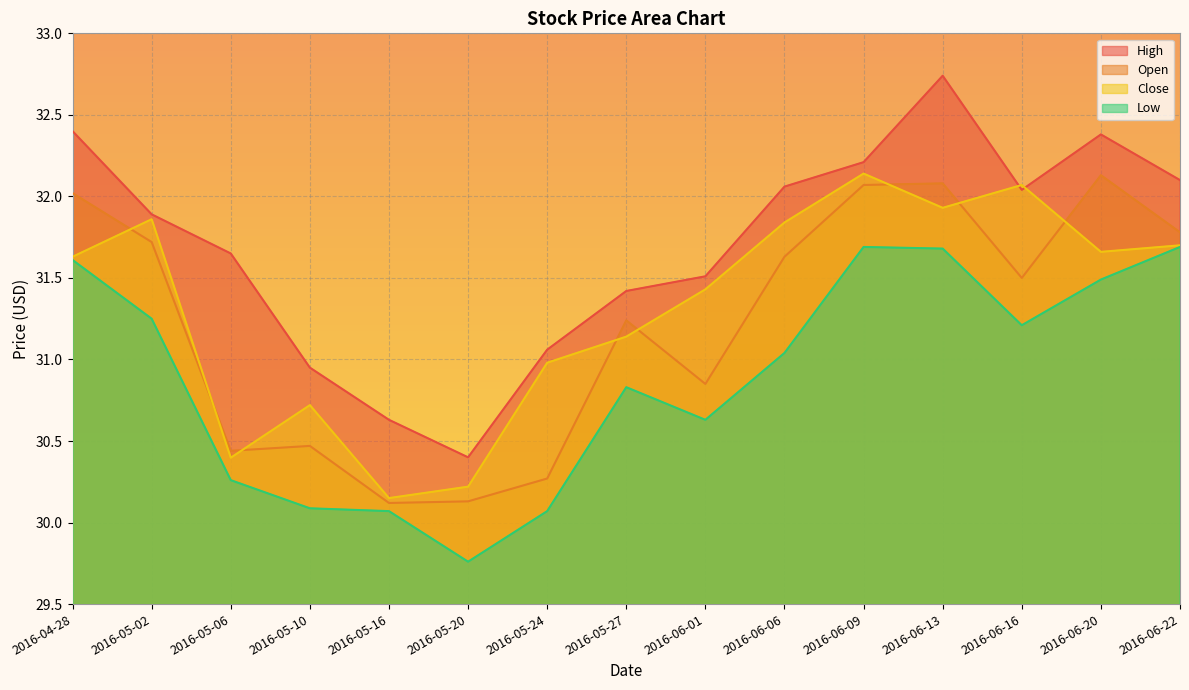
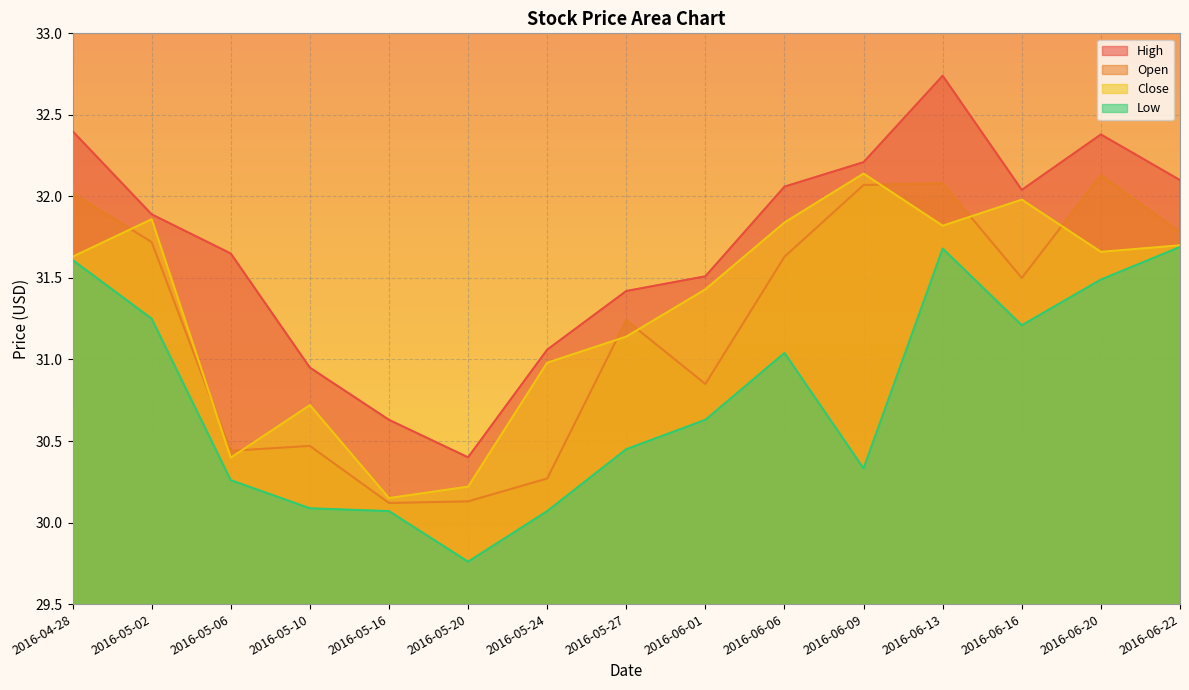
  {
    "Close": {
      "2016-04-28": 31.63,
      "2016-05-02": 31.86,
      "2016-05-06": 30.40,
      "2016-05-10": 30.72,
      "2016-05-16": 30.15,
      "2016-05-20": 30.22,
      "2016-05-24": 30.98,
      "2016-05-27": 31.14,
      "2016-06-01": 31.43,
      "2016-06-06": 31.84,
      "2016-06-09": 32.14,
-     "2016-06-13": 31.93,
-     "2016-06-16": 32.07,
+     "2016-06-13": 31.82,
+     "2016-06-16": 31.98,
      "2016-06-20": 31.66
    },
    "Low": {
      "2016-04-28": 31.61,
      "2016-05-02": 31.25,
      "2016-05-06": 30.26,
      "2016-05-10": 30.09,
      "2016-05-16": 30.07,
      "2016-05-20": 29.76,
      "2016-05-24": 30.07,
-     "2016-05-27": 30.83,
+     "2016-05-27": 30.45,
      "2016-06-01": 30.63,
      "2016-06-06": 31.04,
-     "2016-06-09": 31.69,
+     "2016-06-09": 30.33,
      "2016-06-13": 31.68,
      "2016-06-16": 31.21,
      "2016-06-20": 31.49
    }
  }
